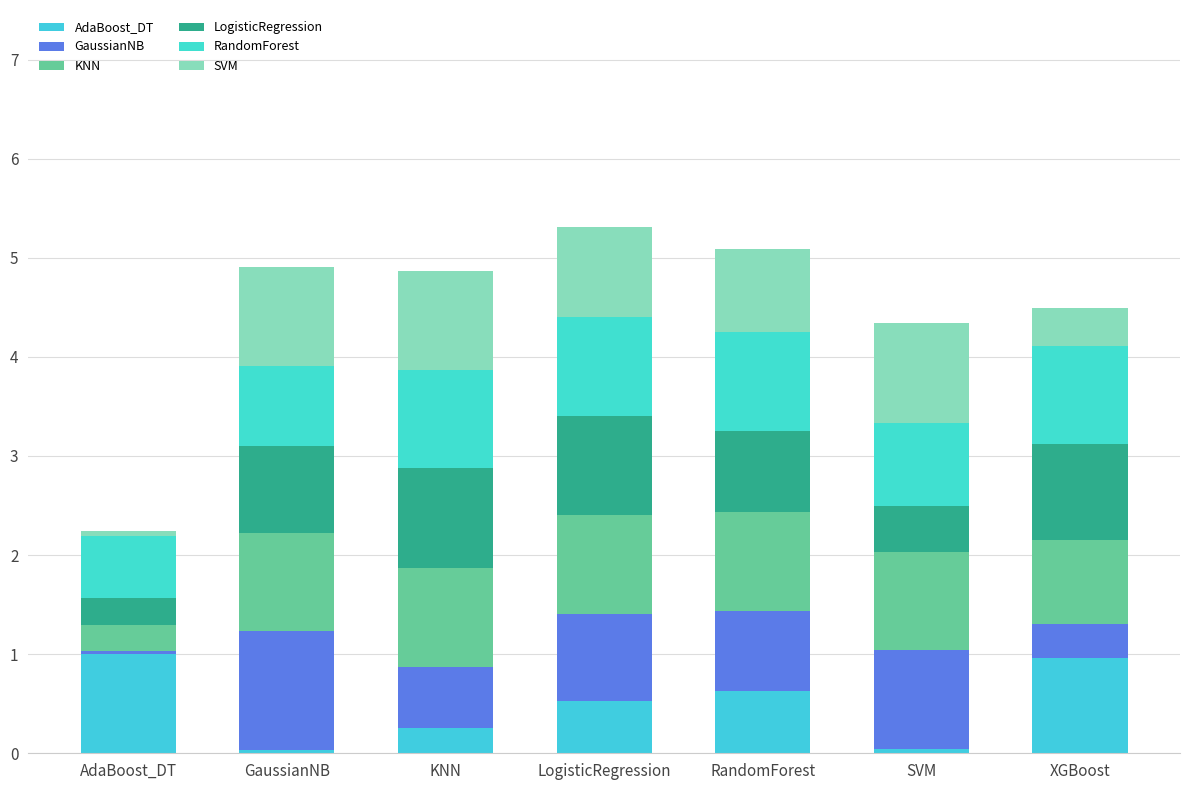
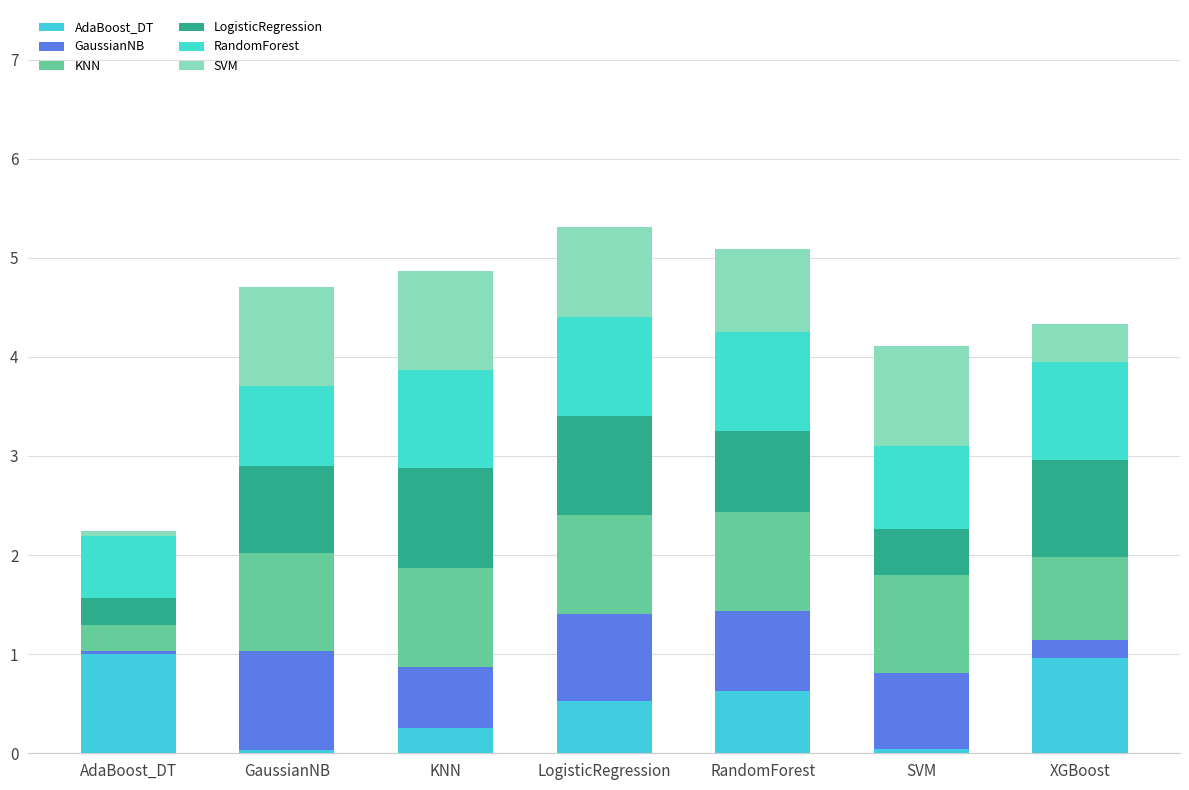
  {
    "GaussianNB": {
      "AdaBoost_DT": 0.0,
-     "GaussianNB": 1.2,
+     "GaussianNB": 1.0,
      "KNN": 0.6,
      "LogisticRegression": 0.9,
      "RandomForest": 0.8,
-     "SVM": 1.0,
-     "XGBoost": 0.3
+     "SVM": 0.8,
+     "XGBoost": 0.2
    },
    "LogisticRegression": {
      "AdaBoost_DT": 0.3,
      "GaussianNB": 0.9,
      "KNN": 1.0,
      "LogisticRegression": 1.0,
      "RandomForest": 0.8,
      "SVM": 0.5,
      "XGBoost": 1.0
    }
  }
